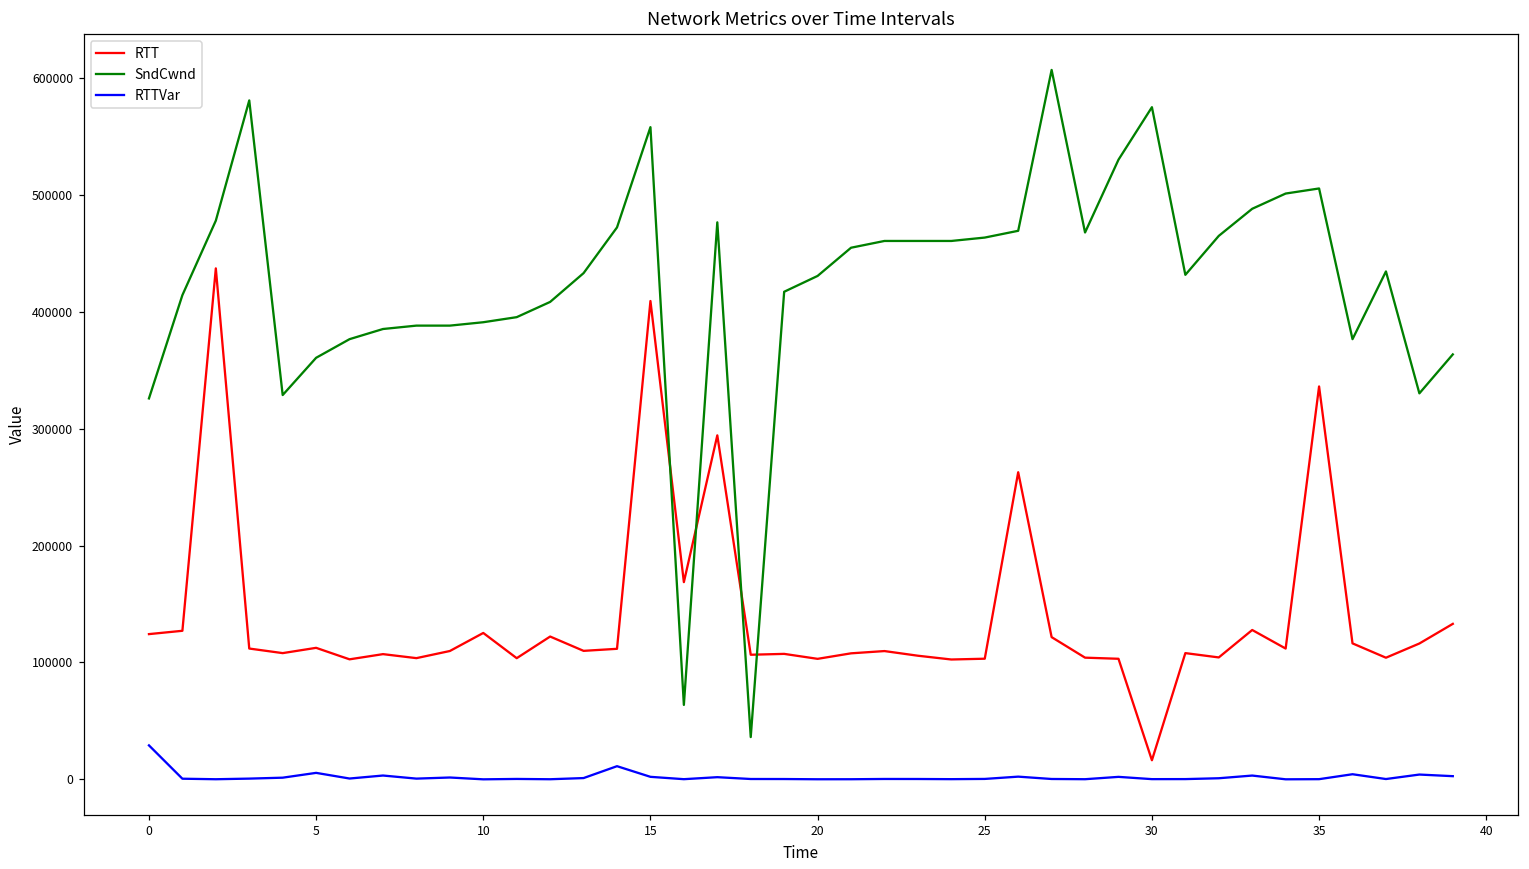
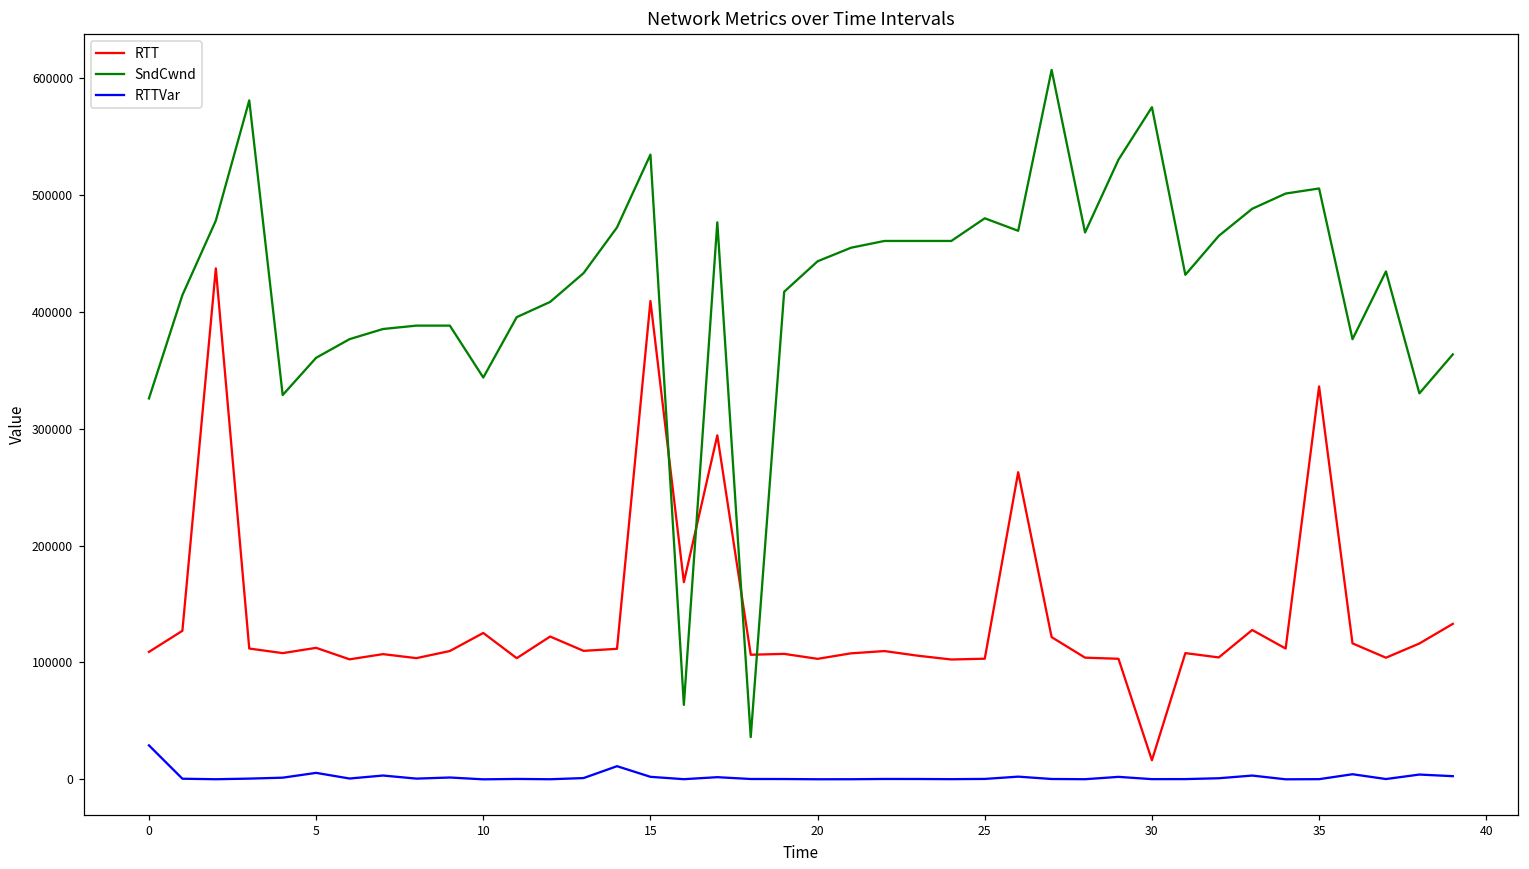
  {
    "RTT": {
-     "0": 124000,
+     "0": 109000,
      "5": 113000,
      "10": 125000,
      "15": 409000,
      "20": 103000,
      "25": 103000,
      "30": 16000,
      "35": 336000
    },
    "SndCwnd": {
      "0": 326000,
      "5": 361000,
-     "10": 391000,
-     "15": 558000,
-     "20": 431000,
-     "25": 463000,
+     "10": 344000,
+     "15": 534000,
+     "20": 443000,
+     "25": 480000,
      "30": 575000,
      "35": 505000
    },
    "RTTVar": {
      "0": 29000,
      "5": 6000,
      "10": 0,
      "15": 2000,
      "20": 0,
      "25": 0,
      "30": 0,
      "35": 0
    }
  }
